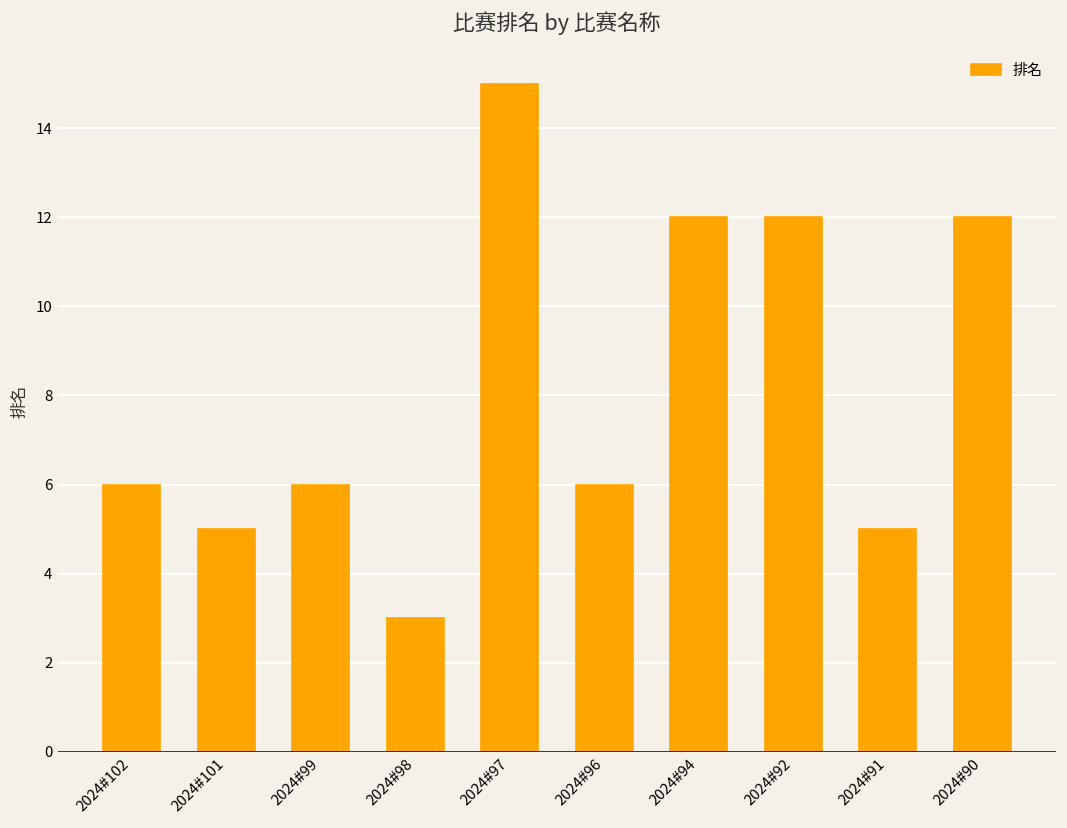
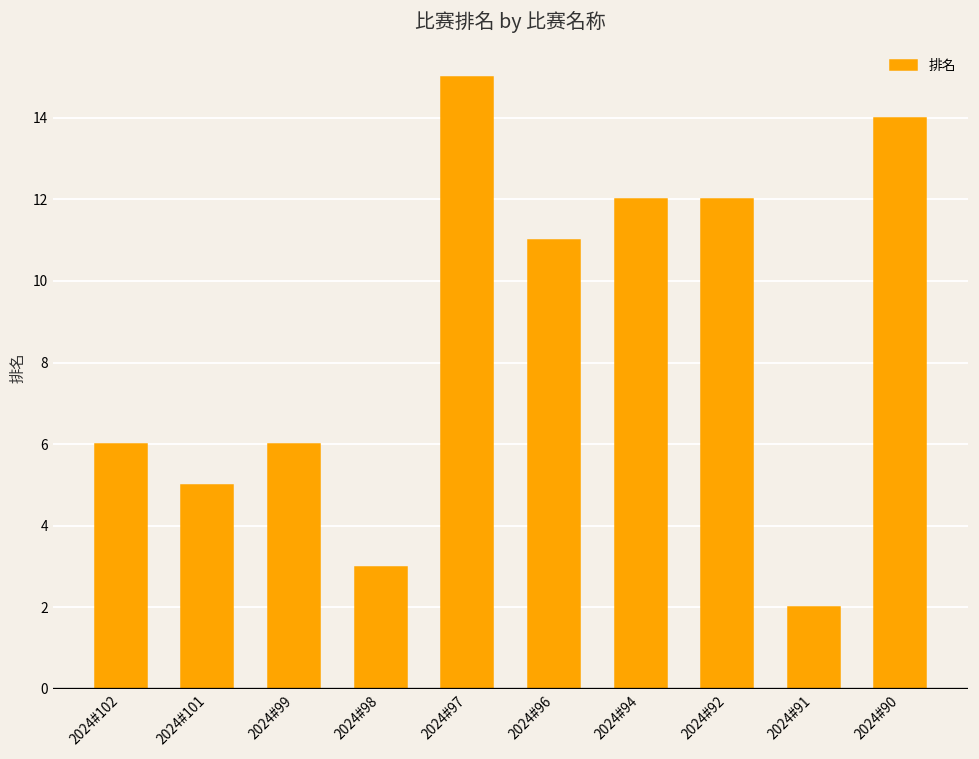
  {
    "2024#102": 6,
    "2024#101": 5,
    "2024#99": 6,
    "2024#98": 3,
    "2024#97": 15,
-   "2024#96": 6,
+   "2024#96": 11,
    "2024#94": 12,
    "2024#92": 12,
-   "2024#91": 5,
-   "2024#90": 12
+   "2024#91": 2,
+   "2024#90": 14
  }
